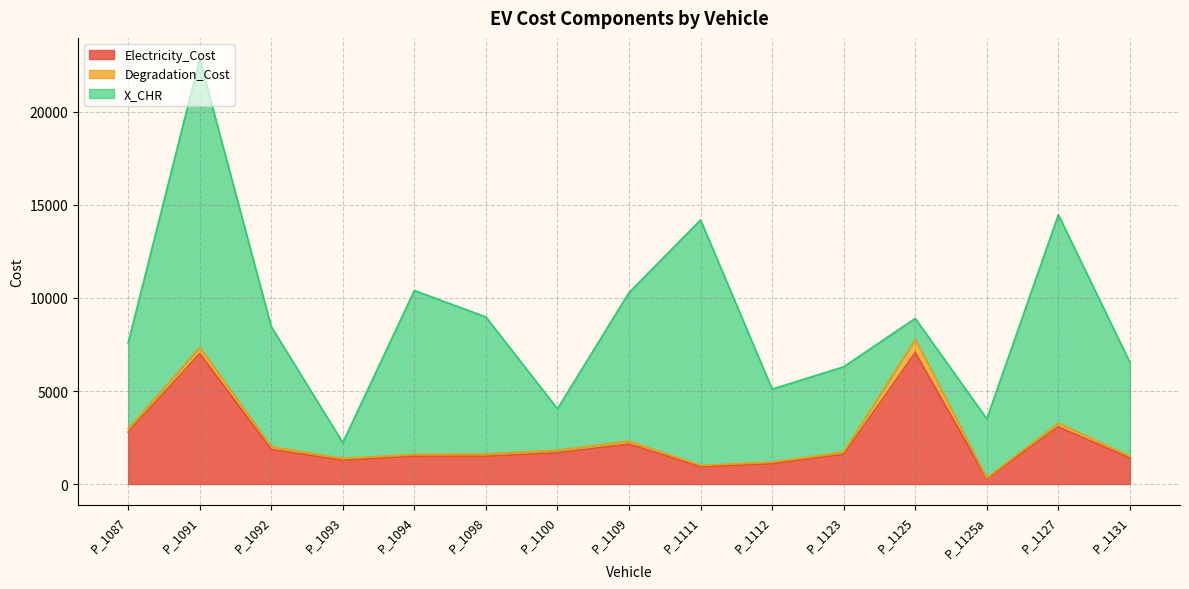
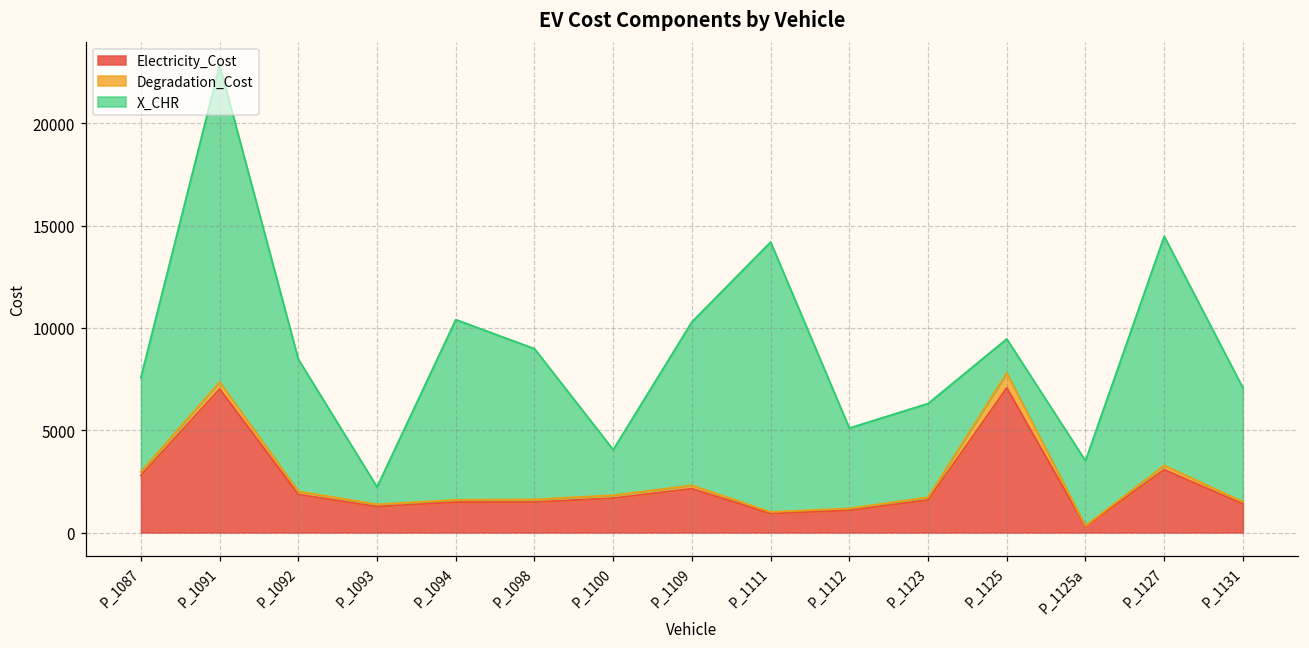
  {
    "Electricity_Cost": {
      "P_1087": 2800,
      "P_1091": 7000,
      "P_1092": 1900,
      "P_1100": 1700,
      "P_1109": 2100,
      "P_1125": 7100,
      "P_1127": 3100
    },
    "Degradation_Cost": {
      "P_1087": 200,
      "P_1091": 300,
      "P_1092": 100,
      "P_1100": 100,
      "P_1109": 200,
      "P_1125": 700,
      "P_1127": 200
    },
    "X_CHR": {
      "P_1087": 4600,
      "P_1092": 6500,
      "P_1093": 800,
      "P_1094": 8800,
      "P_1098": 7400,
      "P_1100": 2200,
      "P_1109": 8000,
      "P_1111": 13200,
      "P_1112": 3900,
      "P_1123": 4600,
-     "P_1125": 1100,
+     "P_1125": 1700,
      "P_1125a": 3200,
      "P_1127": 11200,
-     "P_1131": 5000
+     "P_1131": 5600
    }
  }
